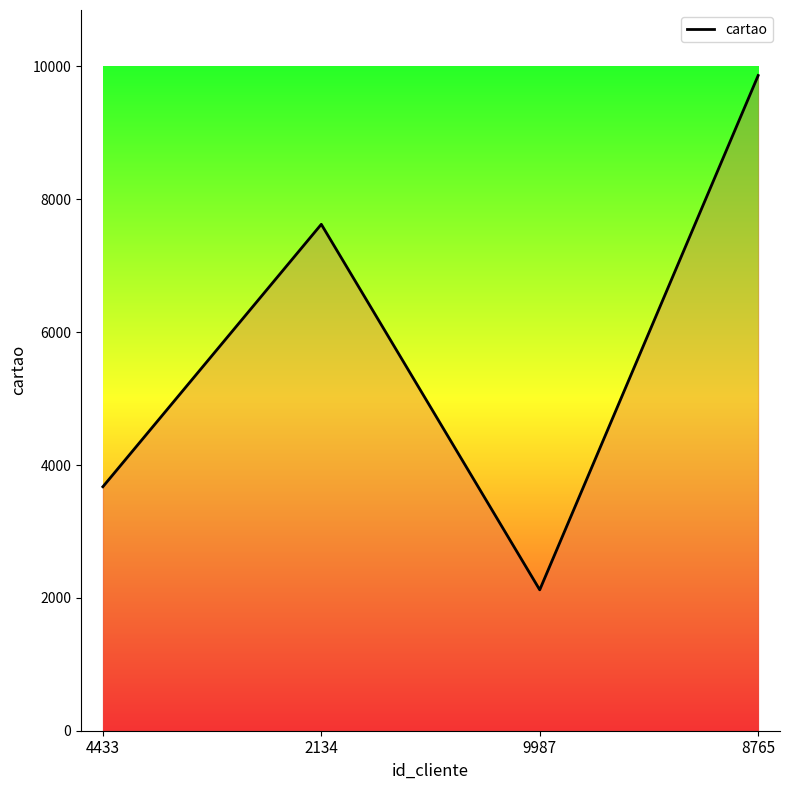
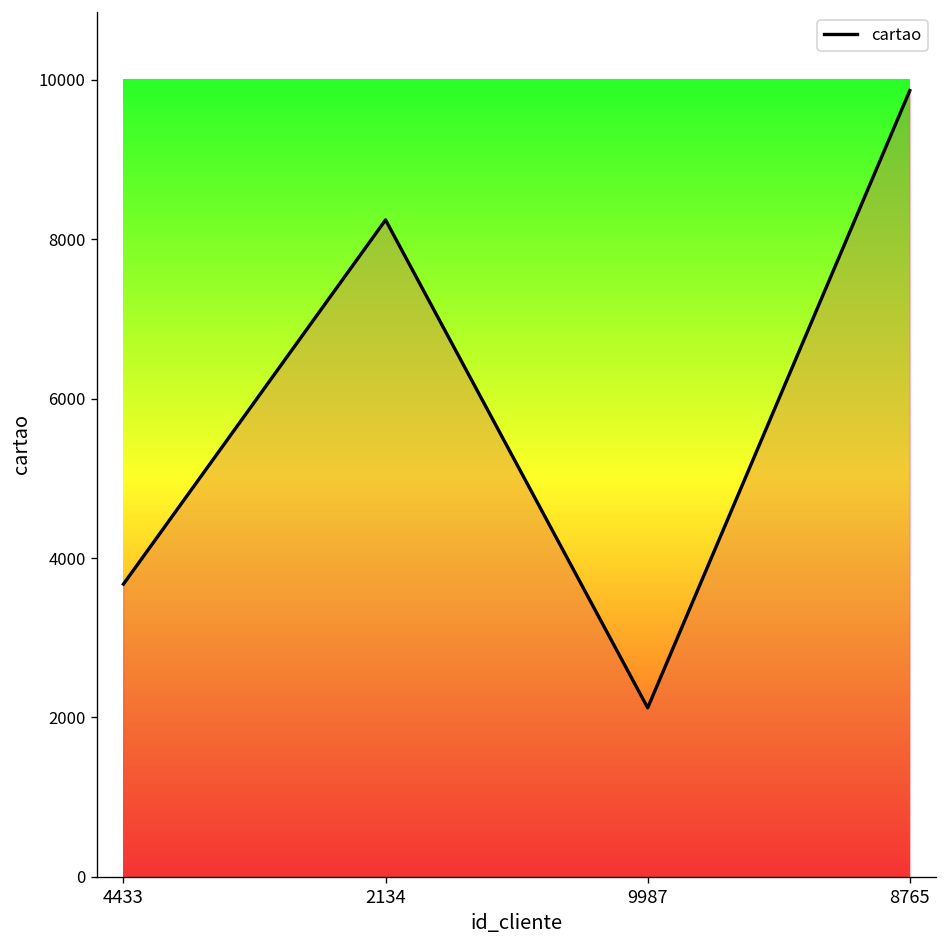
  {
    "4433": 3700,
-   "2134": 7600,
+   "2134": 8200,
    "9987": 2100,
    "8765": 9900
  }
